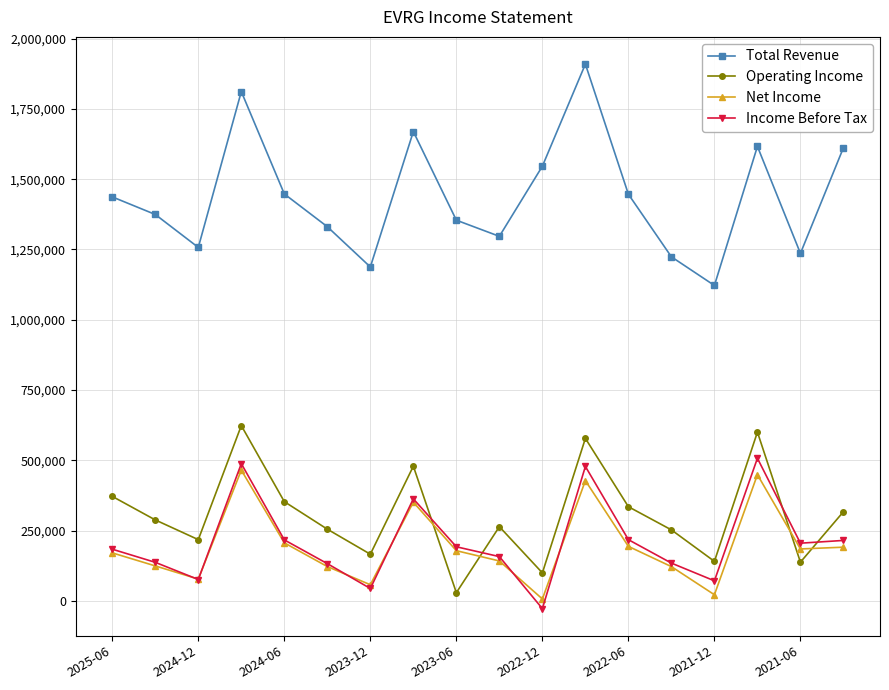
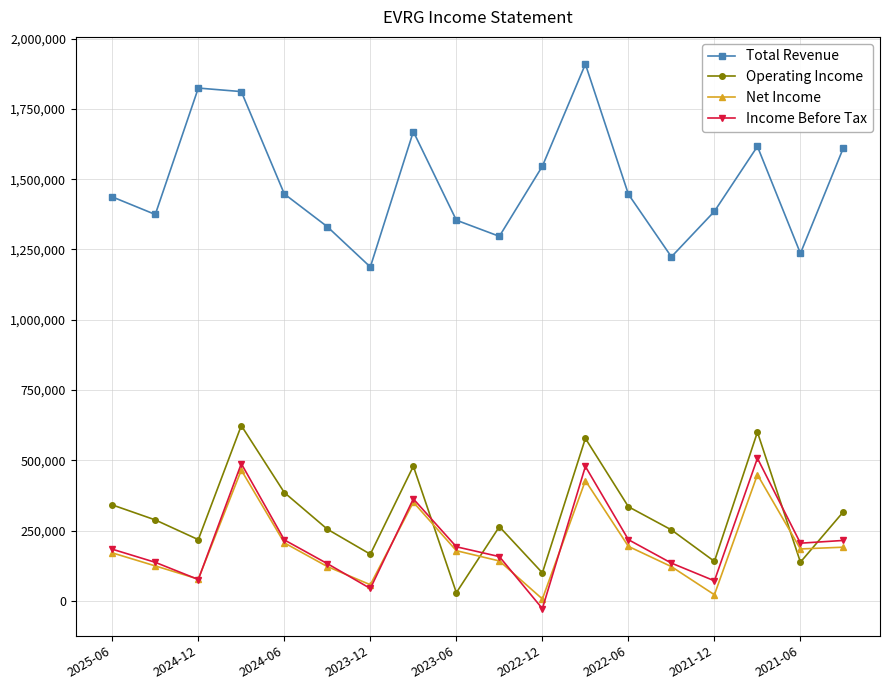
  {
    "Total Revenue": {
      "2025-06": "1,440,000",
-     "2024-12": "1,260,000",
+     "2024-12": "1,820,000",
      "2024-06": "1,450,000",
      "2023-12": "1,190,000",
      "2023-06": "1,350,000",
      "2022-12": "1,550,000",
      "2022-06": "1,450,000",
-     "2021-12": "1,120,000",
+     "2021-12": "1,390,000",
      "2021-06": "1,240,000"
    },
    "Operating Income": {
-     "2025-06": "370,000",
+     "2025-06": "340,000",
      "2024-12": "220,000",
-     "2024-06": "350,000",
+     "2024-06": "390,000",
      "2023-12": "170,000",
      "2023-06": "30,000",
      "2022-12": "100,000",
      "2022-06": "340,000",
      "2021-12": "140,000",
      "2021-06": "140,000"
    },
    "Net Income": {
      "2025-06": "170,000",
      "2024-06": "210,000",
      "2023-12": "60,000",
      "2023-06": "180,000",
      "2022-12": "10,000",
      "2022-06": "190,000",
      "2021-12": "20,000",
      "2021-06": "190,000"
    },
    "Income Before Tax": {
      "2025-06": "180,000",
      "2024-06": "220,000",
      "2023-12": "40,000",
      "2023-06": "190,000",
      "2022-12": "-30,000",
      "2022-06": "220,000",
      "2021-12": "70,000",
      "2021-06": "210,000"
    }
  }
